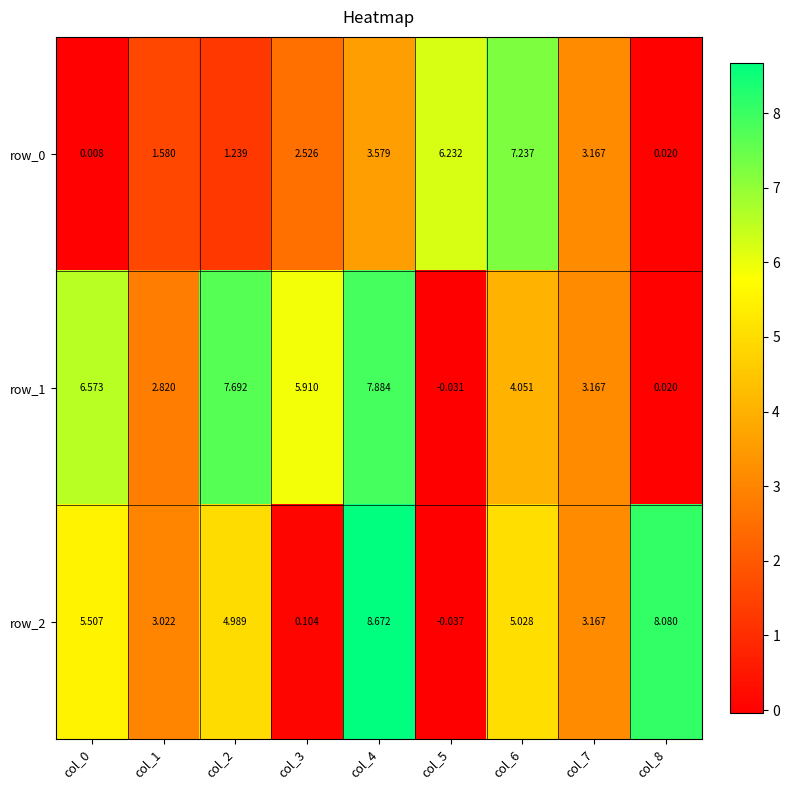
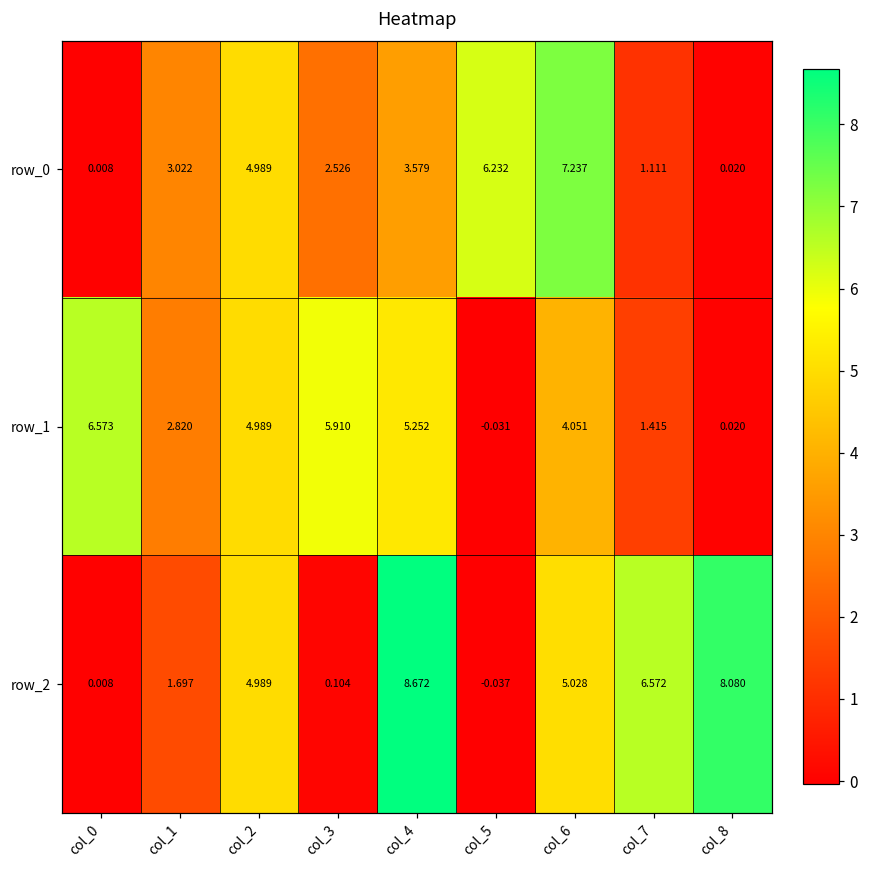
  {
    "row_0": {
      "col_0": 0.008,
-     "col_1": 1.580,
-     "col_2": 1.239,
+     "col_1": 3.022,
+     "col_2": 4.989,
      "col_3": 2.526,
      "col_4": 3.579,
      "col_5": 6.232,
      "col_6": 7.237,
-     "col_7": 3.167,
+     "col_7": 1.111,
      "col_8": 0.020
    },
    "row_1": {
      "col_0": 6.573,
      "col_1": 2.820,
-     "col_2": 7.692,
+     "col_2": 4.989,
      "col_3": 5.910,
-     "col_4": 7.884,
+     "col_4": 5.252,
      "col_5": -0.031,
      "col_6": 4.051,
-     "col_7": 3.167,
+     "col_7": 1.415,
      "col_8": 0.020
    },
    "row_2": {
-     "col_0": 5.507,
-     "col_1": 3.022,
+     "col_0": 0.008,
+     "col_1": 1.697,
      "col_2": 4.989,
      "col_3": 0.104,
      "col_4": 8.672,
      "col_5": -0.037,
      "col_6": 5.028,
-     "col_7": 3.167,
+     "col_7": 6.572,
      "col_8": 8.080
    }
  }
